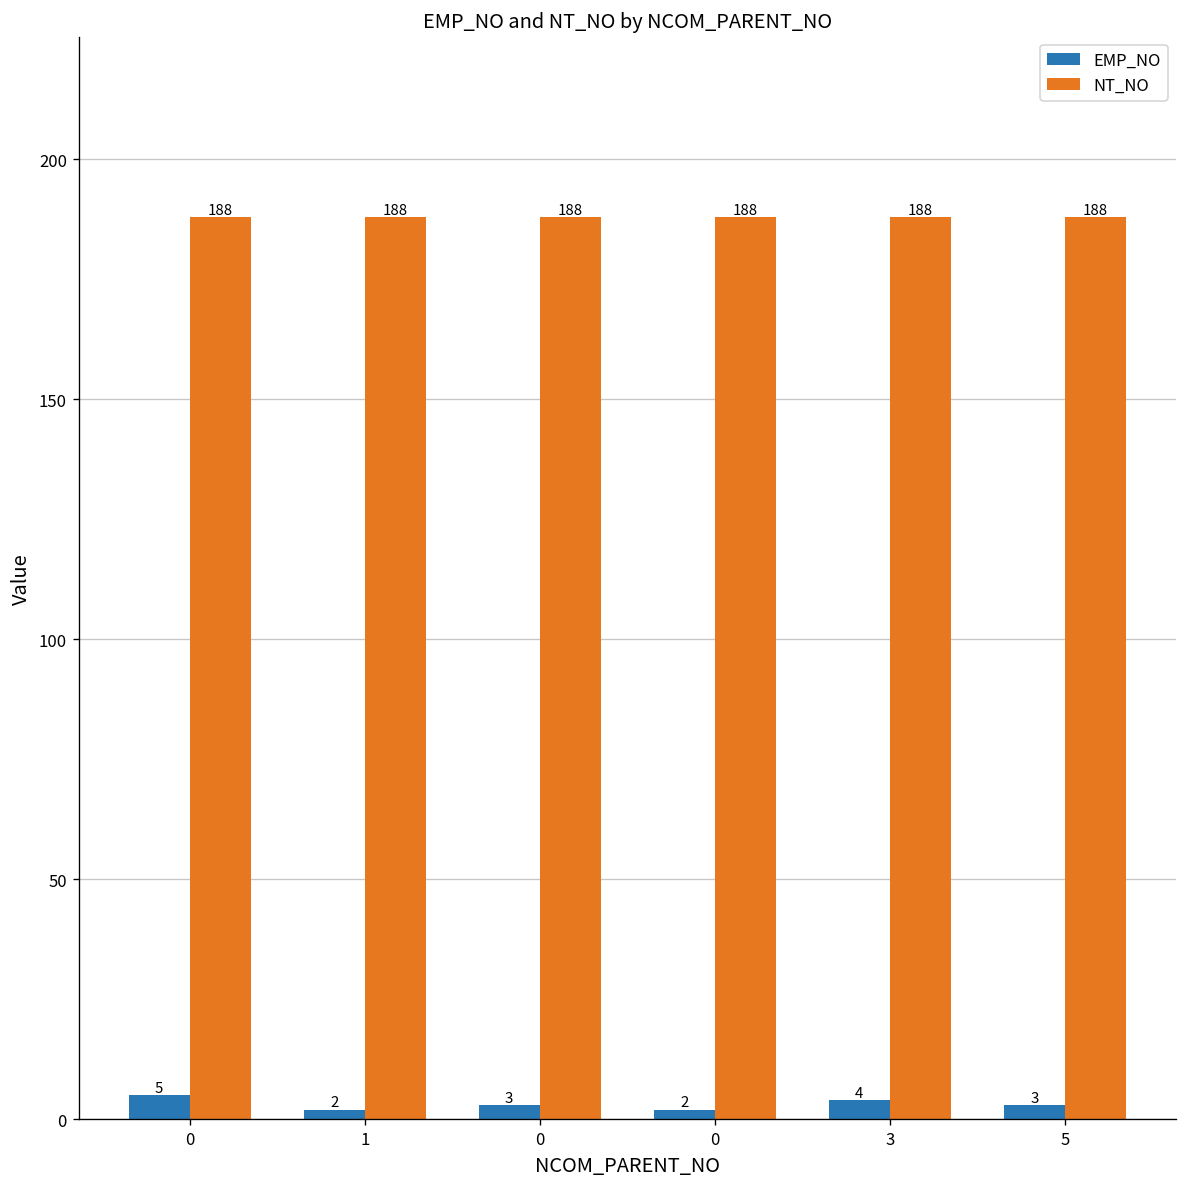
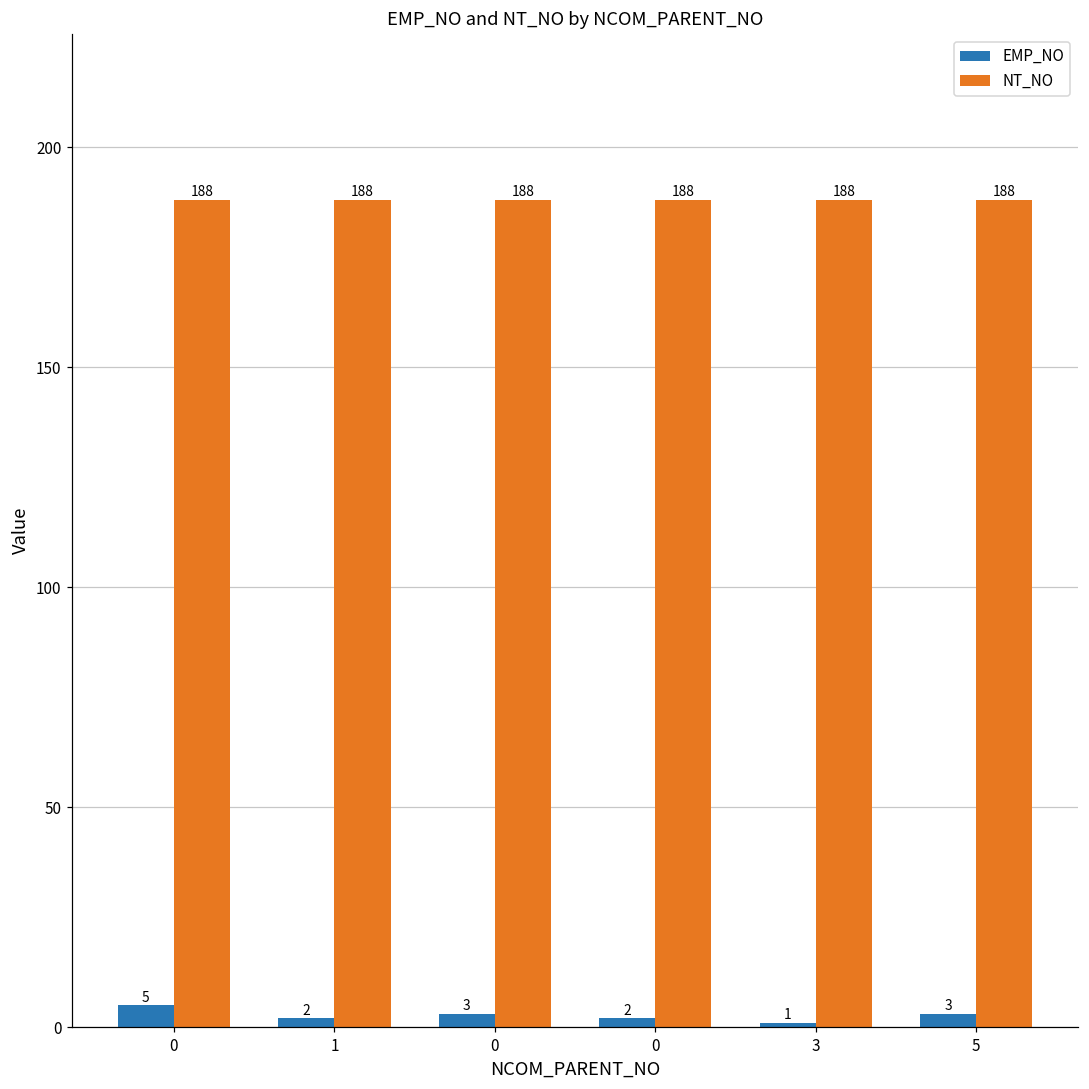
  {
    "EMP_NO": {
      "1": 2,
-     "3": 4,
+     "3": 1,
      "5": 3
    },
    "NT_NO": {
      "1": 188,
      "3": 188,
      "5": 188
    }
  }
